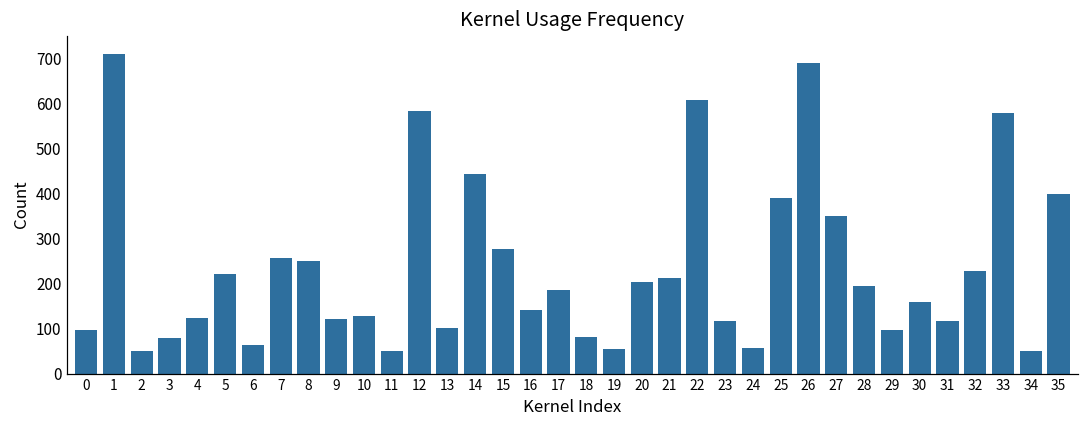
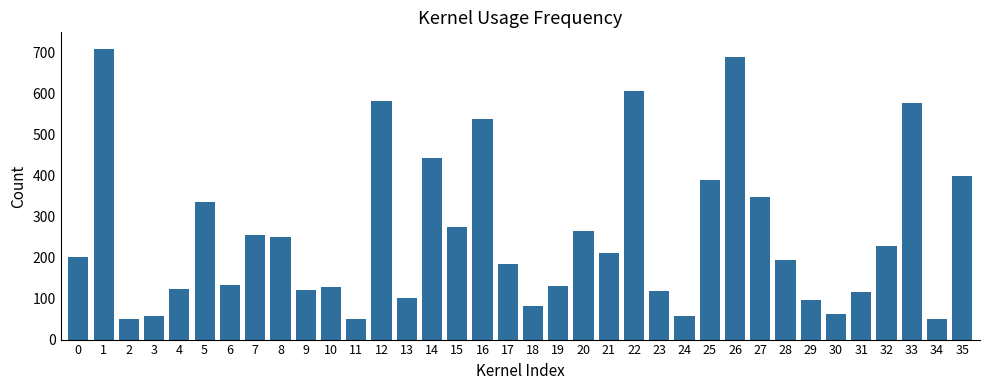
  {
-   "0": 100,
+   "0": 200,
    "1": 710,
    "2": 50,
-   "3": 80,
+   "3": 60,
    "4": 120,
-   "5": 220,
-   "6": 60,
+   "5": 330,
+   "6": 130,
    "7": 260,
    "8": 250,
    "9": 120,
    "10": 130,
    "11": 50,
    "12": 580,
    "13": 100,
    "14": 440,
    "15": 280,
-   "16": 140,
+   "16": 540,
    "17": 190,
    "18": 80,
-   "19": 50,
-   "20": 200,
+   "19": 130,
+   "20": 270,
    "21": 210,
    "22": 610,
    "23": 120,
    "24": 60,
    "25": 390,
    "26": 690,
    "27": 350,
    "28": 190,
    "29": 100,
-   "30": 160,
+   "30": 60,
    "31": 120,
    "32": 230,
    "33": 580,
    "34": 50,
    "35": 400
  }
